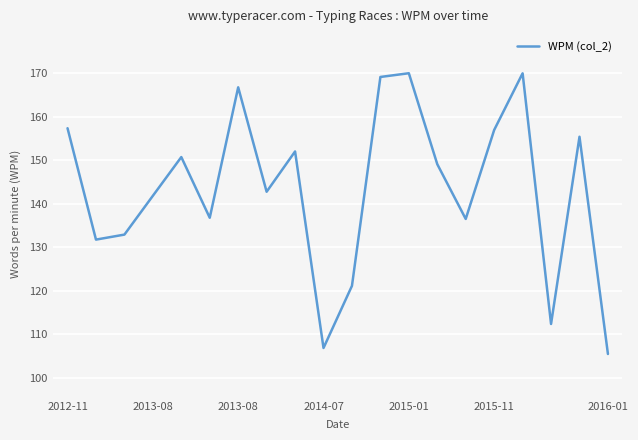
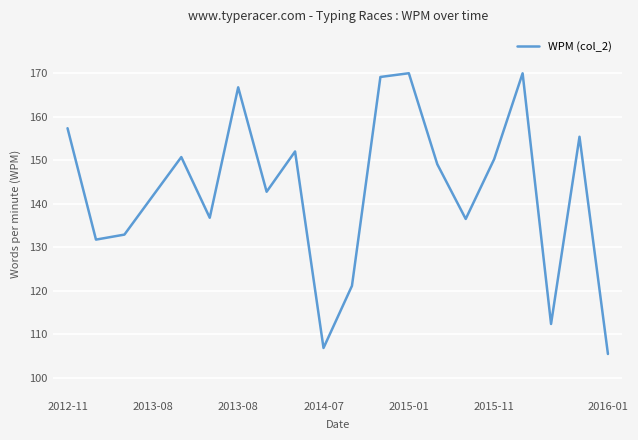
  {
    "2012-11": 157,
    "2014-07": 107,
    "2015-01": 170,
-   "2015-11": 157,
+   "2015-11": 150,
    "2016-01": 105
  }
